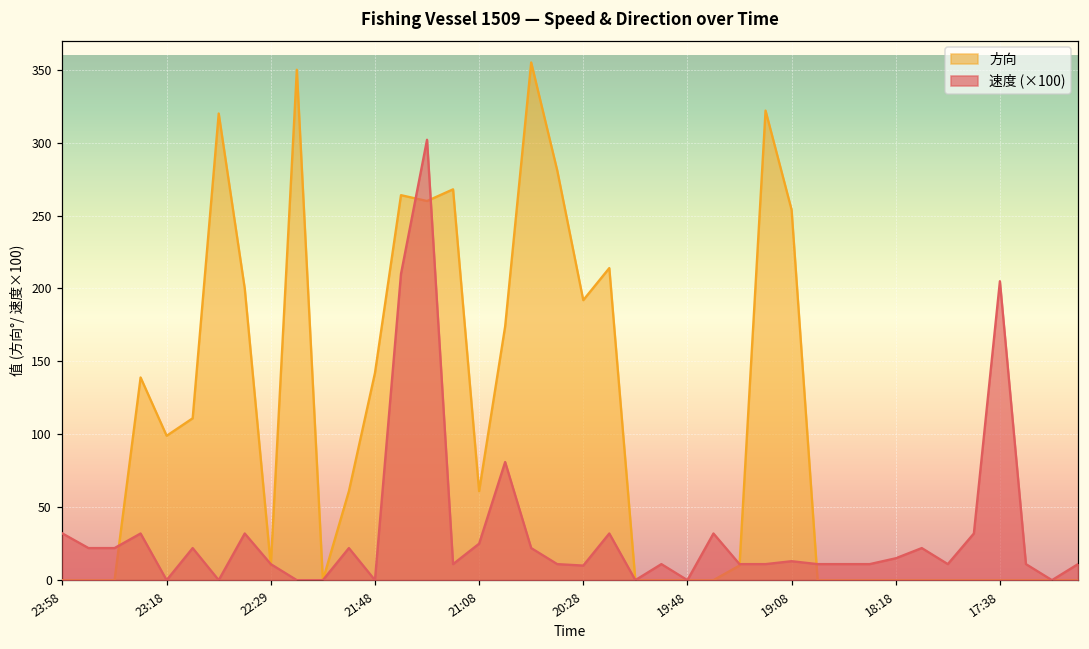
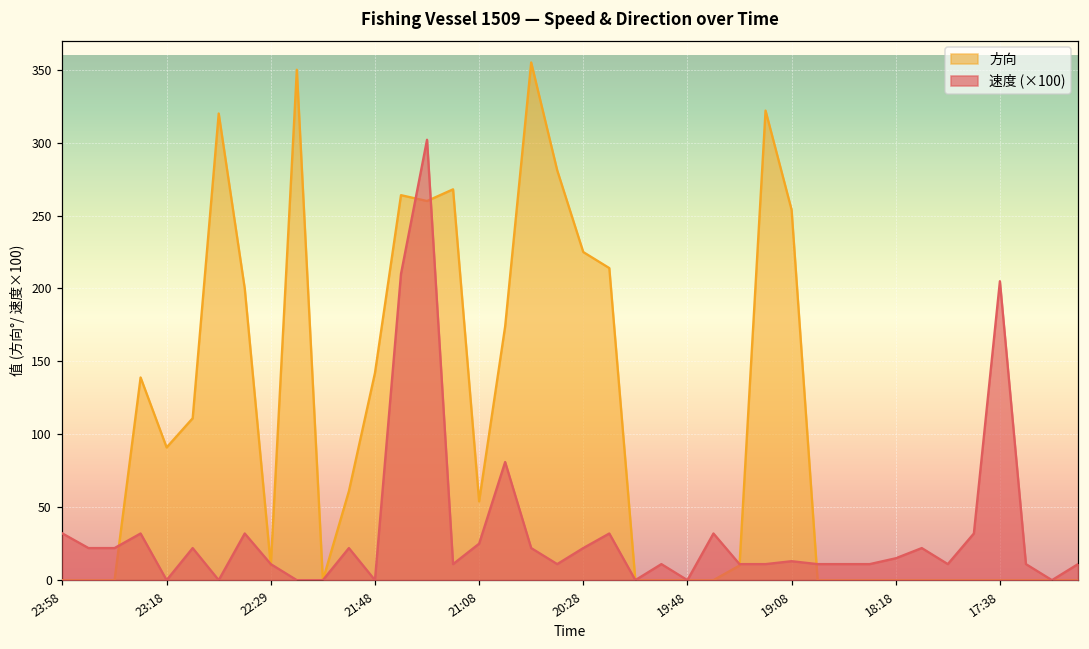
  {
    "方向": {
      "23:58": 0,
-     "23:18": 99,
+     "23:18": 91,
      "21:48": 142,
-     "21:08": 61,
-     "20:28": 192,
+     "21:08": 54,
+     "20:28": 225,
      "19:08": 254,
      "18:18": 0,
      "17:38": 0
    },
    "速度 (×100)": {
      "23:58": 32,
      "23:18": 0,
      "21:48": 0,
      "21:08": 25,
-     "20:28": 10,
+     "20:28": 22,
      "19:08": 13,
      "18:18": 15,
      "17:38": 205
    }
  }
